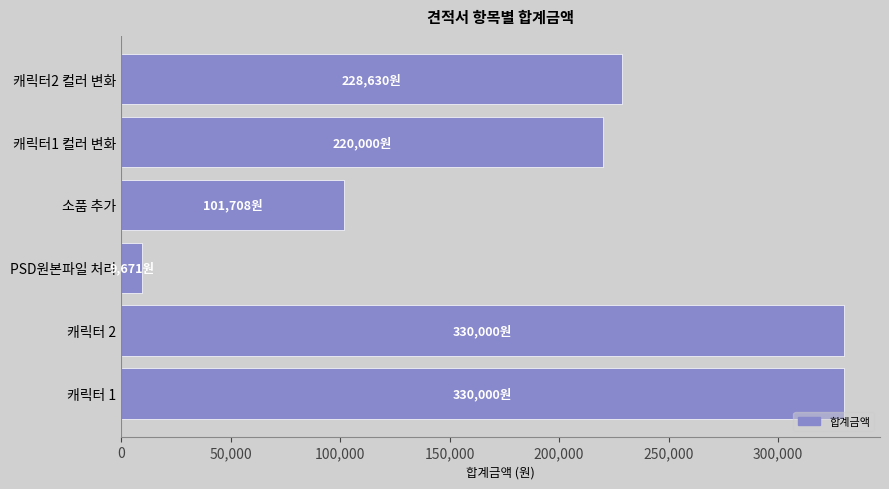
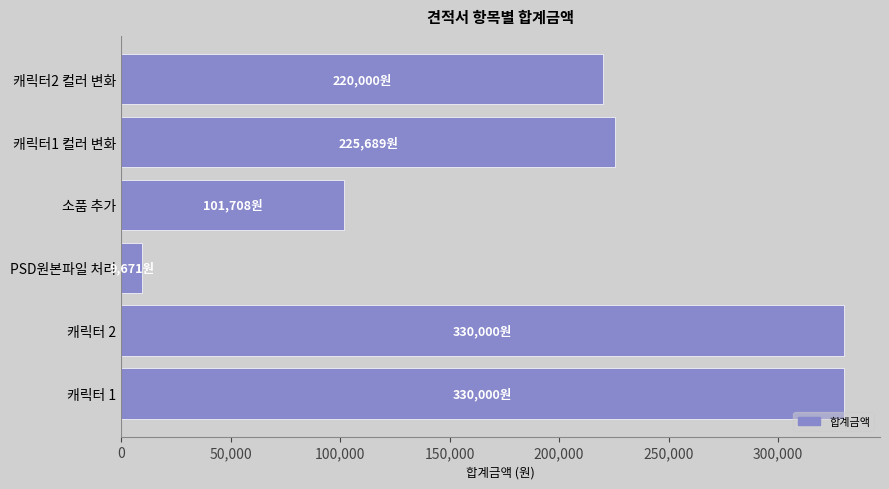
  {
-   "캐릭터2 컬러 변화": "228,630원",
-   "캐릭터1 컬러 변화": "220,000원",
+   "캐릭터2 컬러 변화": "220,000원",
+   "캐릭터1 컬러 변화": "225,689원",
    "소품 추가": "101,708원",
    "캐릭터 2": "330,000원",
    "캐릭터 1": "330,000원"
  }
